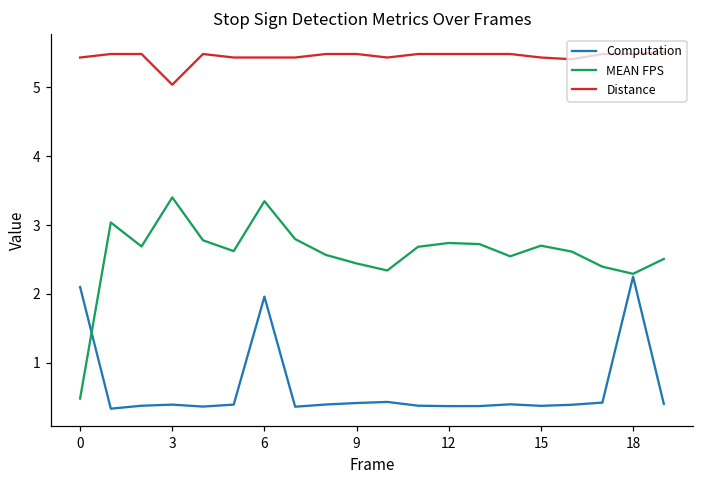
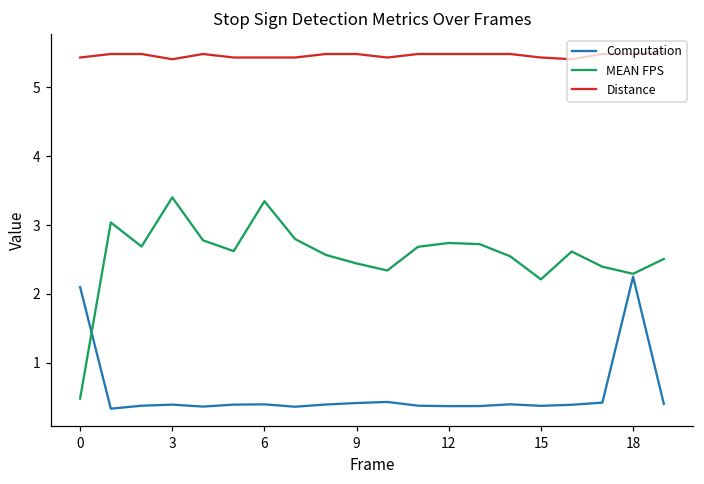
  {
    "Computation": {
      "0": 2.1,
      "3": 0.4,
-     "6": 2.0,
+     "6": 0.4,
      "9": 0.4,
      "12": 0.4,
      "15": 0.4,
      "18": 2.2
    },
    "MEAN FPS": {
      "0": 0.5,
      "3": 3.4,
      "6": 3.3,
      "9": 2.4,
      "12": 2.7,
-     "15": 2.7,
+     "15": 2.2,
      "18": 2.3
    },
    "Distance": {
      "0": 5.4,
-     "3": 5.0,
+     "3": 5.4,
      "6": 5.4,
      "9": 5.5,
      "12": 5.5,
      "15": 5.4
    }
  }
